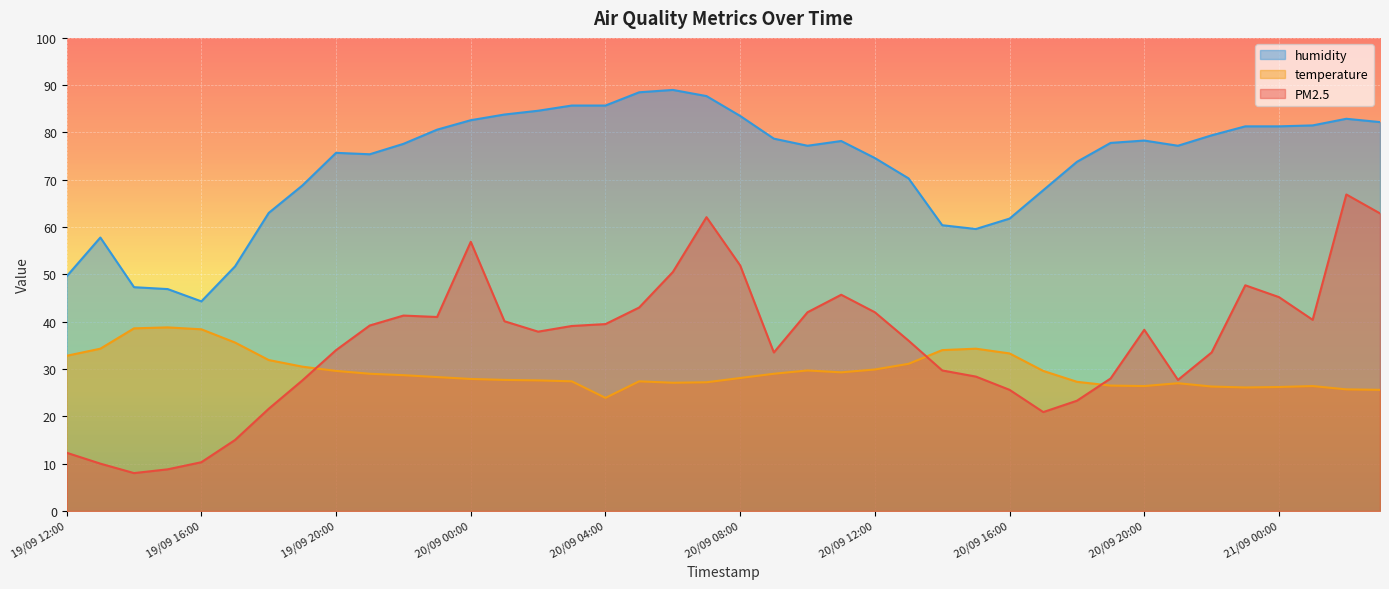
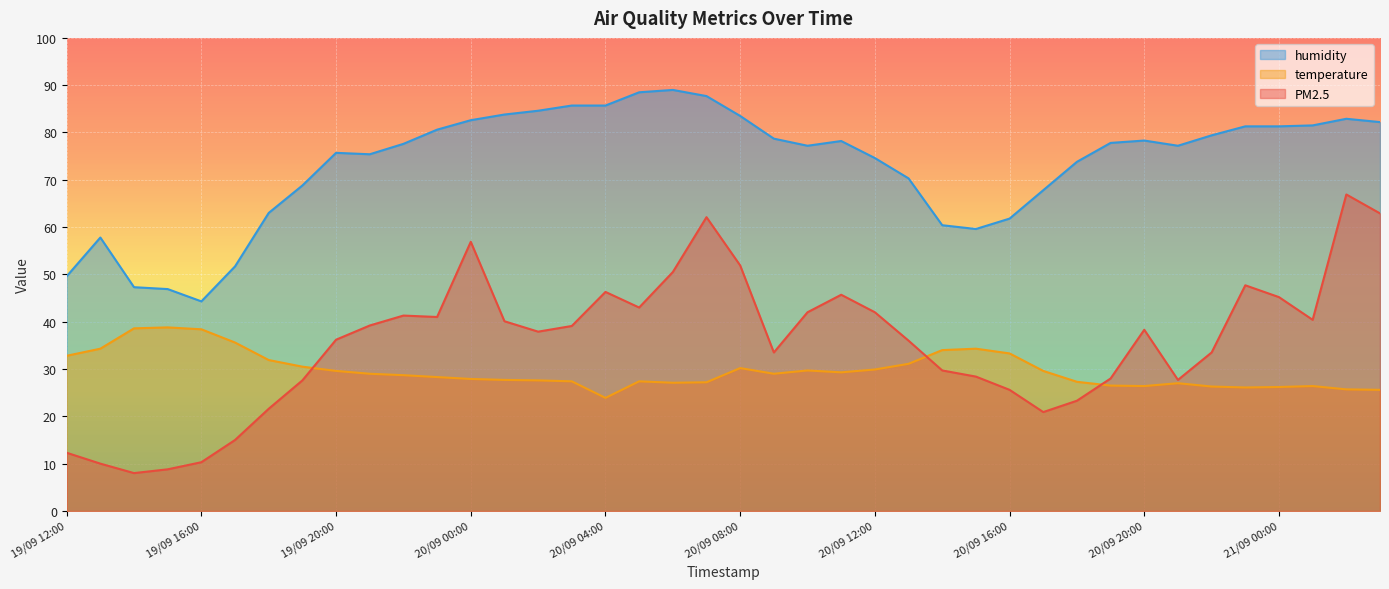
  {
    "humidity": {
      "19/09 12:00": 50,
      "19/09 16:00": 44,
      "19/09 20:00": 76,
      "20/09 00:00": 83,
      "20/09 04:00": 86,
      "20/09 08:00": 84,
      "20/09 12:00": 75,
      "20/09 16:00": 62,
      "20/09 20:00": 78,
      "21/09 00:00": 81
    },
    "temperature": {
      "19/09 12:00": 33,
      "19/09 16:00": 38,
      "19/09 20:00": 30,
      "20/09 00:00": 28,
      "20/09 04:00": 24,
-     "20/09 08:00": 28,
+     "20/09 08:00": 30,
      "20/09 12:00": 30,
      "20/09 16:00": 33,
      "20/09 20:00": 26,
      "21/09 00:00": 26
    },
    "PM2.5": {
      "19/09 12:00": 12,
      "19/09 16:00": 10,
-     "19/09 20:00": 34,
+     "19/09 20:00": 36,
      "20/09 00:00": 57,
-     "20/09 04:00": 40,
+     "20/09 04:00": 46,
      "20/09 08:00": 52,
      "20/09 12:00": 42,
      "20/09 16:00": 26,
      "20/09 20:00": 38,
      "21/09 00:00": 45
    }
  }
